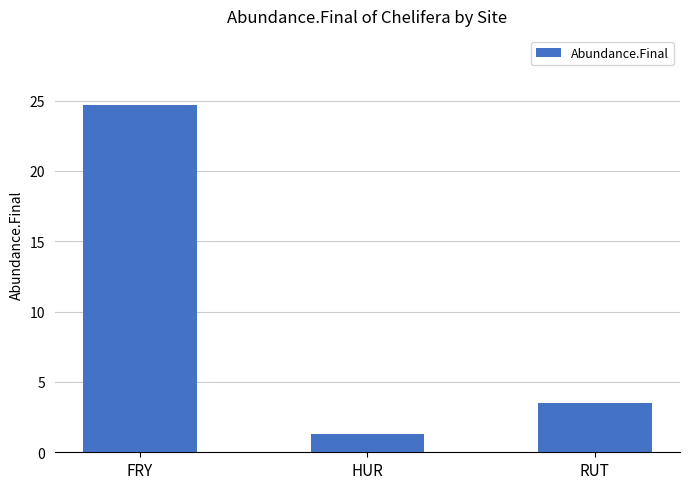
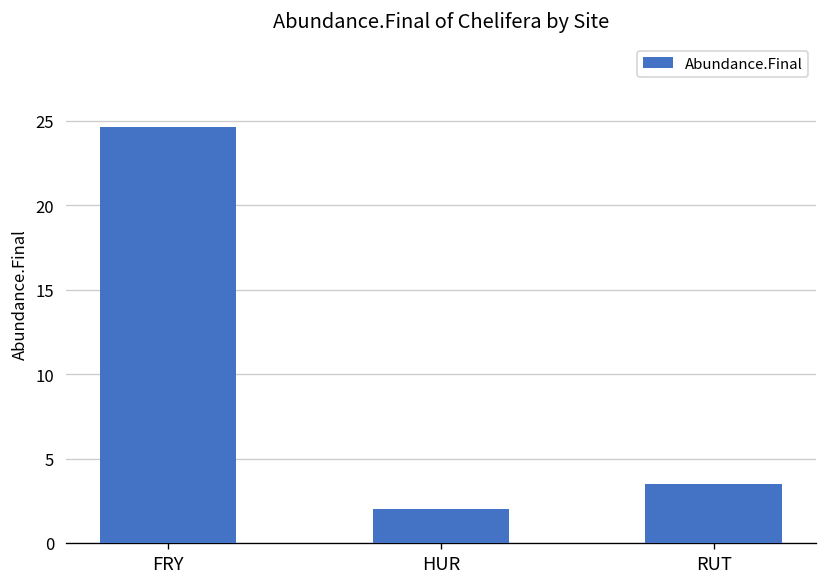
  {
    "FRY": 24.7,
-   "HUR": 1.3,
+   "HUR": 2.0,
    "RUT": 3.5
  }
